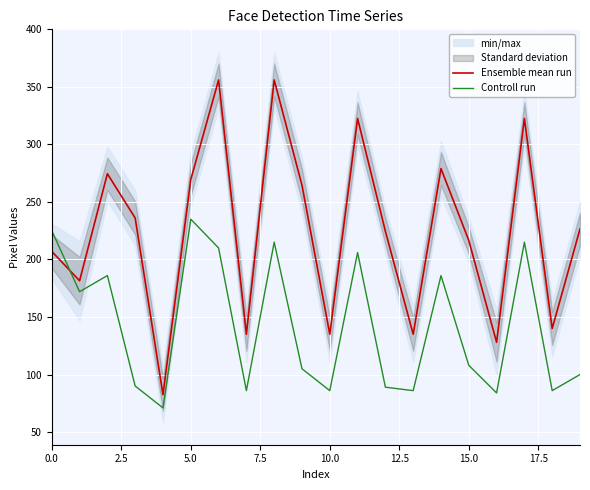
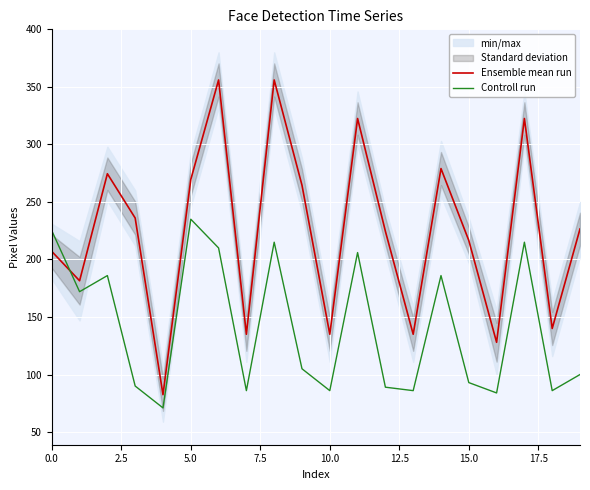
  {
    "Ensemble mean run": {
      "0.0": 207,
      "5.0": 270,
      "10.0": 135,
      "15.0": 217
    },
    "Controll run": {
      "0.0": 225,
      "5.0": 235,
      "10.0": 86,
-     "15.0": 108
+     "15.0": 93
    }
  }
